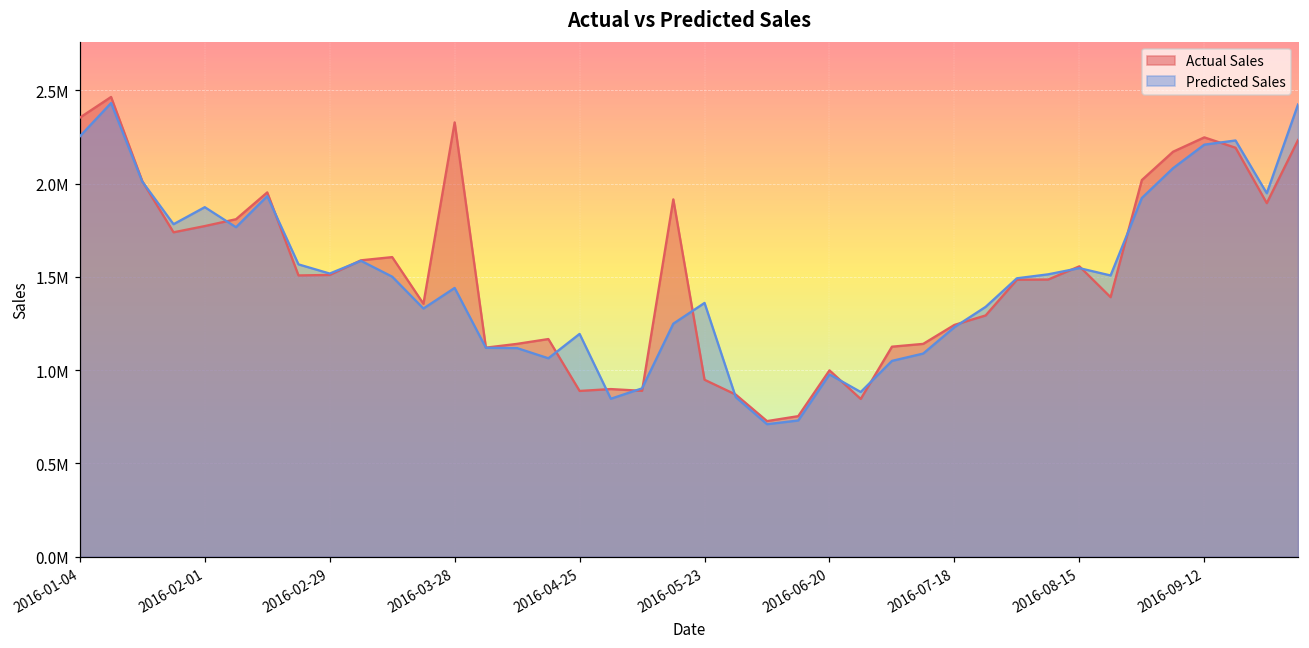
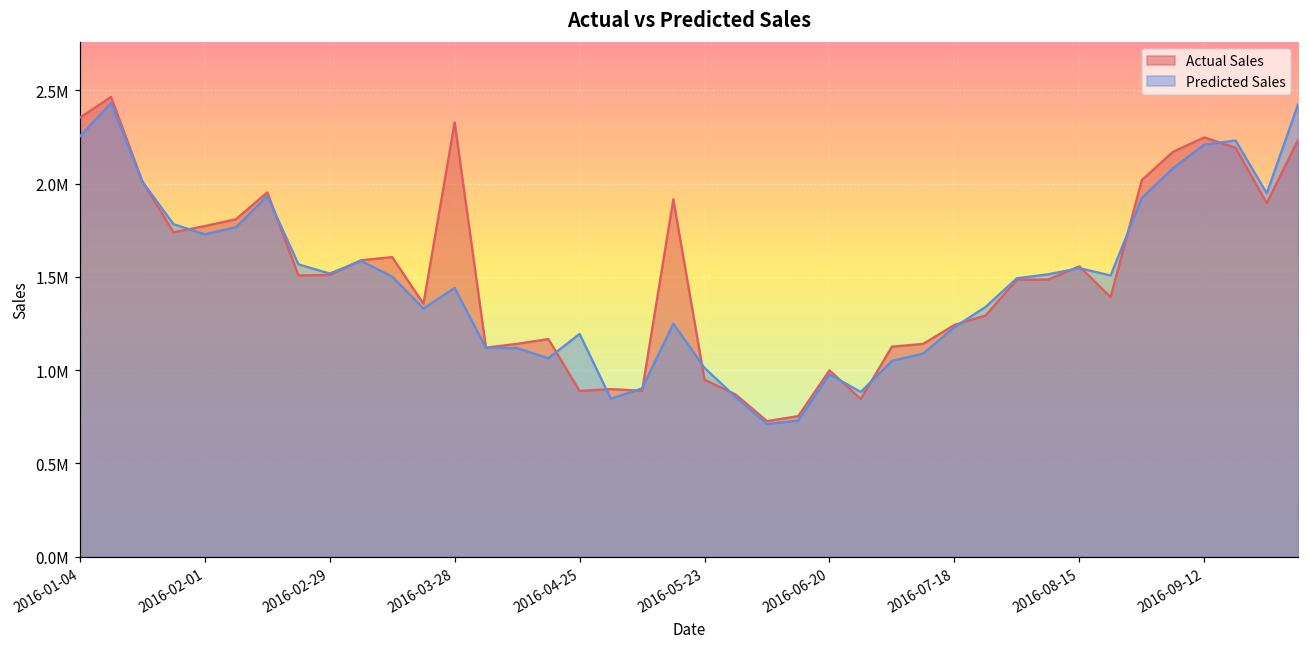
  {
    "Actual Sales": {
      "2016-01-04": 2350000,
      "2016-02-01": 1770000,
      "2016-03-28": 2330000,
      "2016-04-25": 890000,
      "2016-05-23": 950000,
      "2016-06-20": 1000000,
      "2016-09-12": 2250000
    },
    "Predicted Sales": {
      "2016-01-04": 2250000,
-     "2016-02-01": 1870000,
+     "2016-02-01": 1730000,
      "2016-03-28": 1440000,
      "2016-04-25": 1190000,
-     "2016-05-23": 1360000,
+     "2016-05-23": 1010000,
      "2016-06-20": 980000,
      "2016-09-12": 2210000
    }
  }
